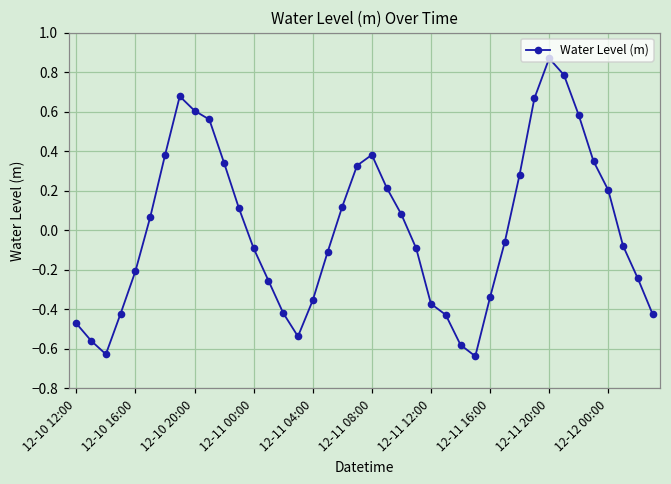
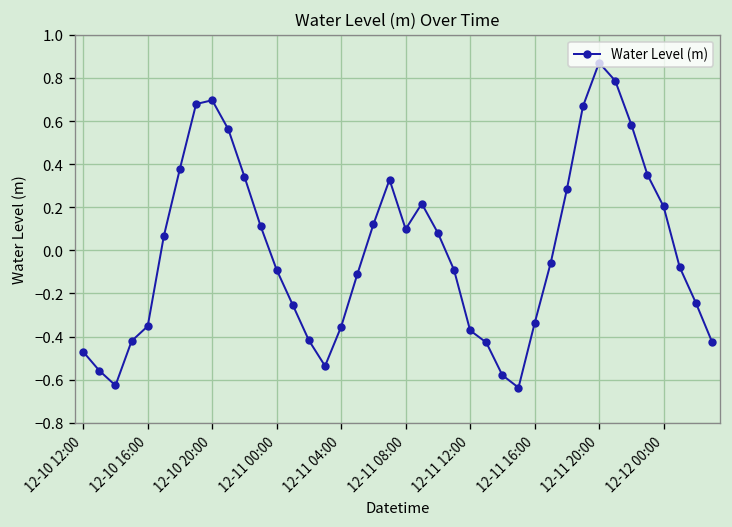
  {
    "12-10 12:00": -0.47,
-   "12-10 16:00": -0.21,
-   "12-10 20:00": 0.61,
+   "12-10 16:00": -0.35,
+   "12-10 20:00": 0.70,
    "12-11 00:00": -0.09,
    "12-11 04:00": -0.35,
-   "12-11 08:00": 0.38,
+   "12-11 08:00": 0.10,
    "12-11 12:00": -0.37,
    "12-11 16:00": -0.34,
    "12-12 00:00": 0.20
  }
